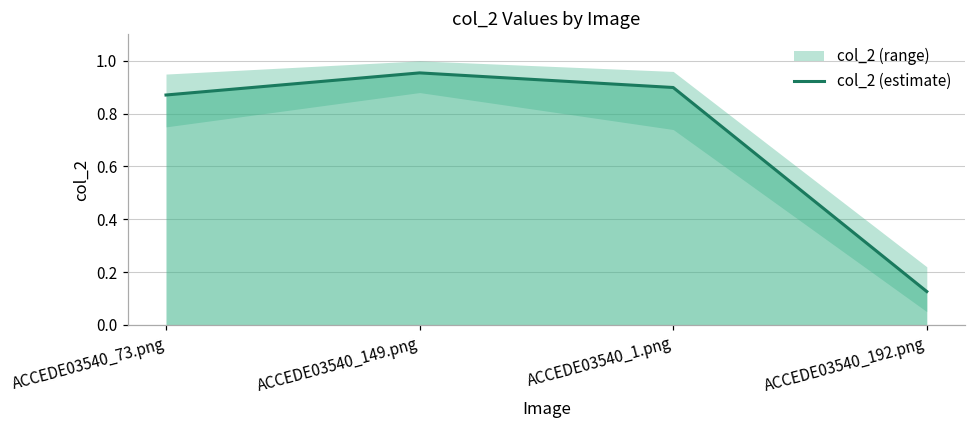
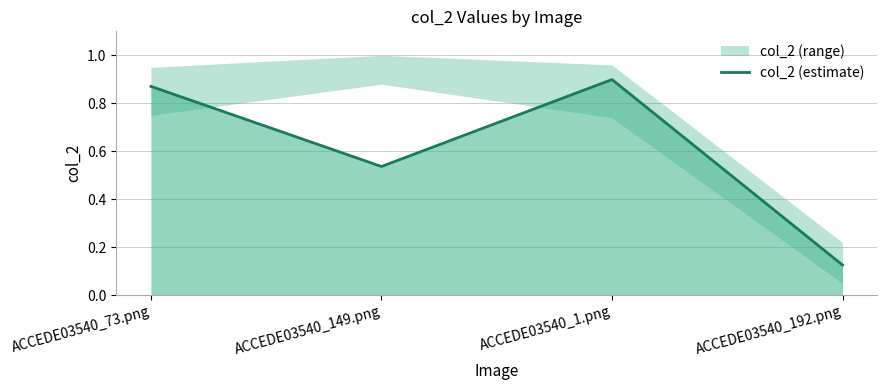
  {
    "col_2 (estimate)": {
      "ACCEDE03540_73.png": 0.87,
-     "ACCEDE03540_149.png": 0.95,
+     "ACCEDE03540_149.png": 0.54,
      "ACCEDE03540_1.png": 0.90,
      "ACCEDE03540_192.png": 0.13
    }
  }
